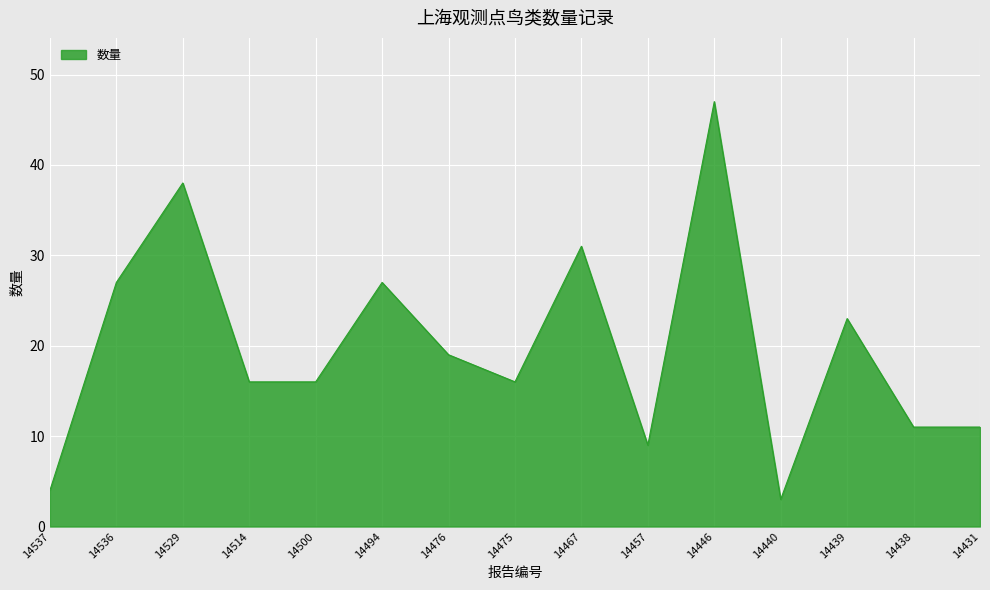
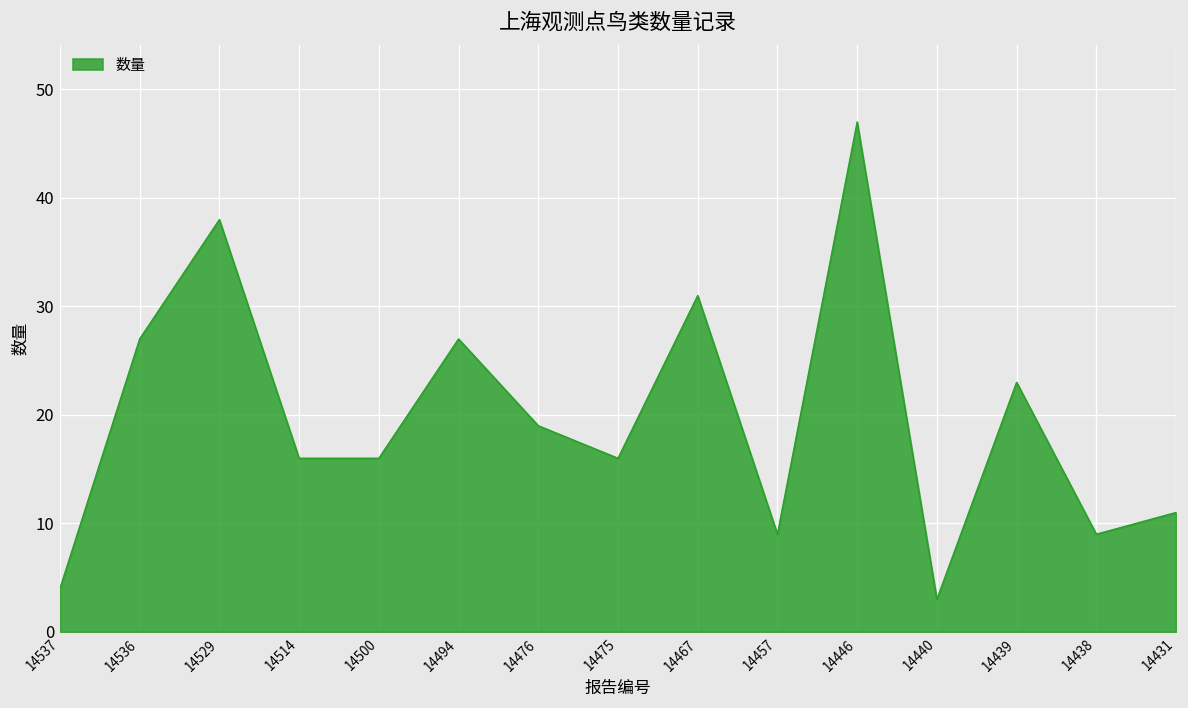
  {
    "14537": 4,
    "14536": 27,
    "14529": 38,
    "14514": 16,
    "14500": 16,
    "14494": 27,
    "14476": 19,
    "14475": 16,
    "14467": 31,
    "14457": 9,
    "14446": 47,
    "14440": 3,
    "14439": 23,
-   "14438": 11,
+   "14438": 9,
    "14431": 11
  }
